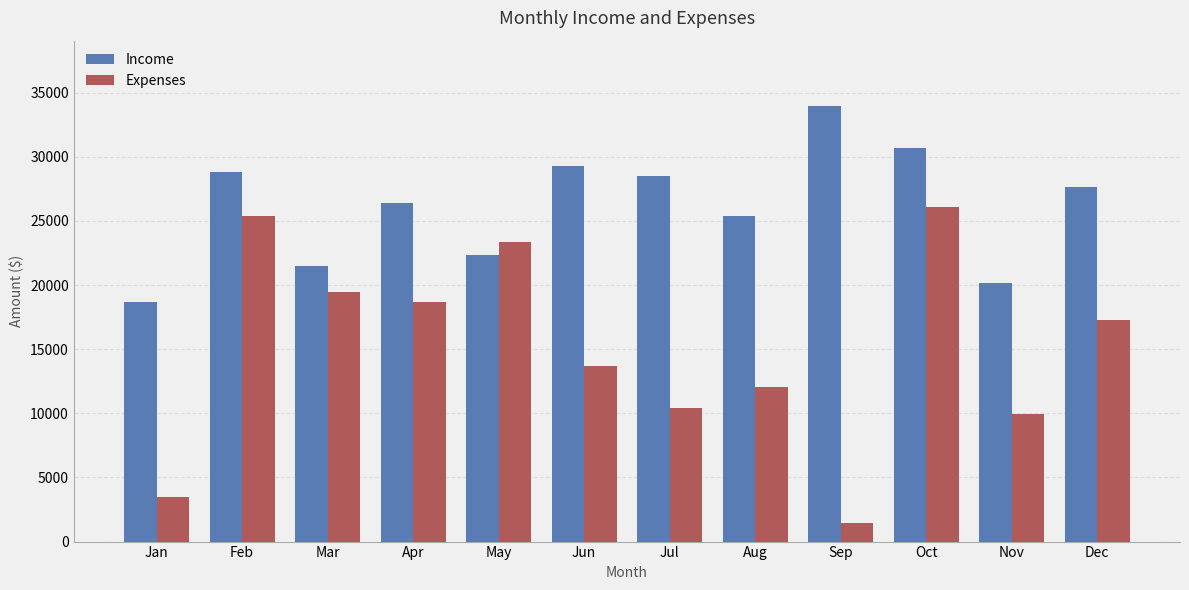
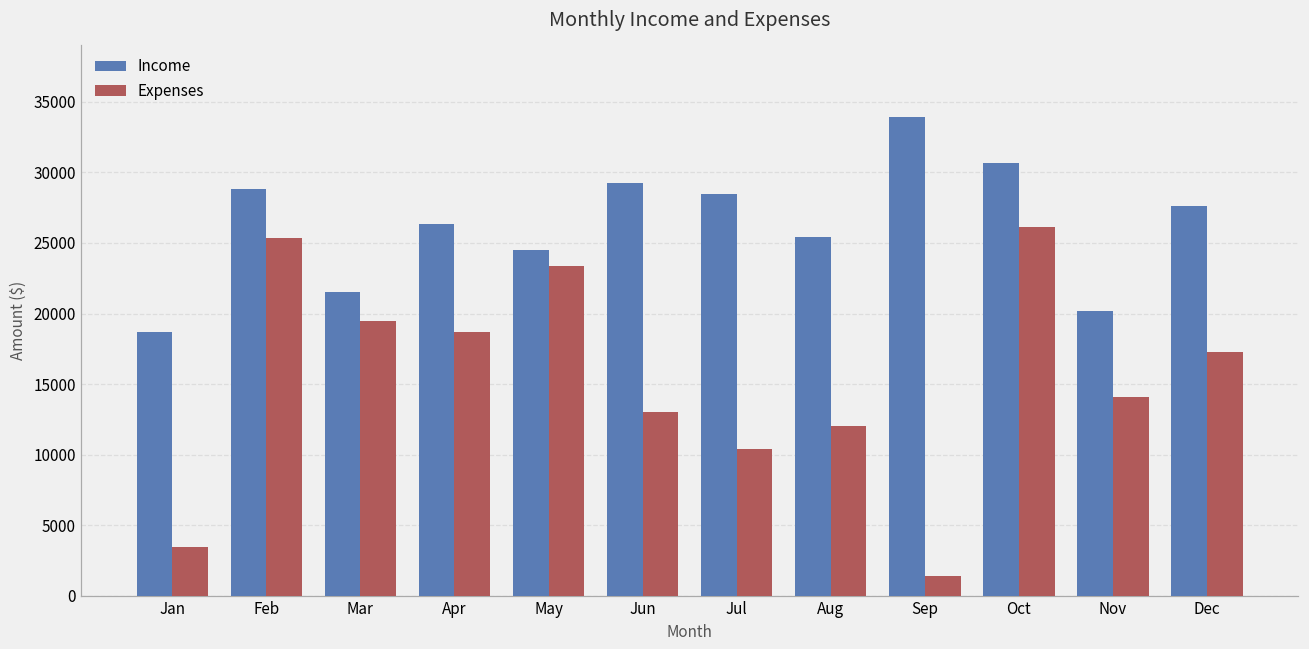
  {
    "Income": {
      "Jan": 18700,
      "Feb": 28800,
      "Mar": 21500,
      "Apr": 26400,
-     "May": 22300,
+     "May": 24500,
      "Jun": 29200,
      "Jul": 28500,
      "Aug": 25400,
      "Sep": 34000,
      "Oct": 30700,
      "Nov": 20100,
      "Dec": 27600
    },
    "Expenses": {
      "Jan": 3400,
      "Feb": 25400,
      "Mar": 19500,
      "Apr": 18700,
      "May": 23300,
-     "Jun": 13700,
+     "Jun": 13000,
      "Jul": 10400,
      "Aug": 12000,
      "Sep": 1400,
      "Oct": 26100,
-     "Nov": 10000,
+     "Nov": 14100,
      "Dec": 17300
    }
  }
